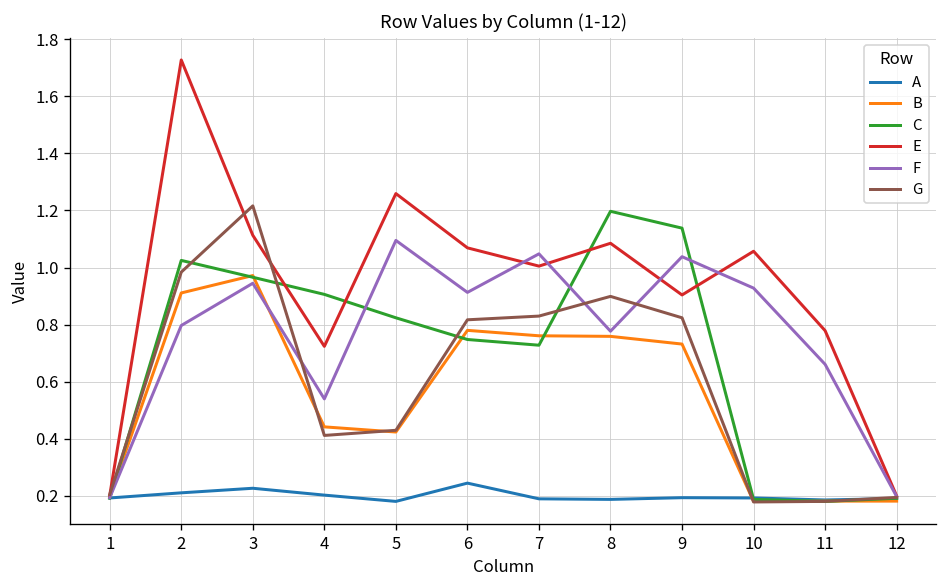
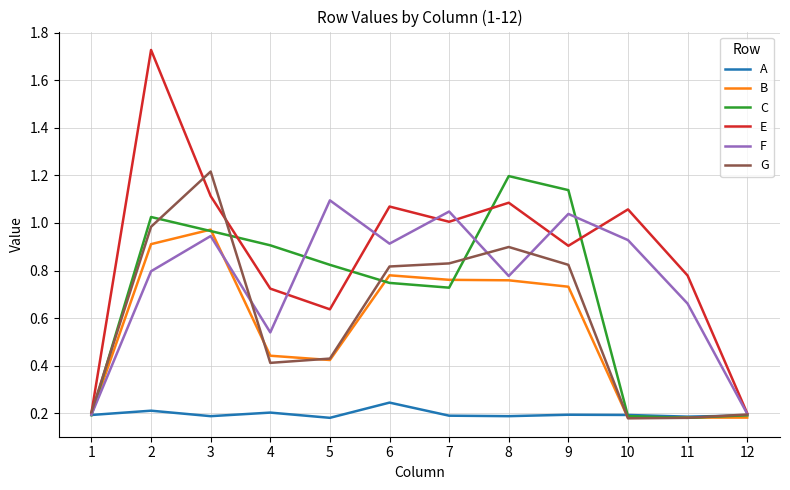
  {
    "A": {
      "2": 0.21,
-     "3": 0.23,
+     "3": 0.19,
      "4": 0.20,
      "5": 0.18,
      "6": 0.25,
      "7": 0.19,
      "8": 0.19,
      "9": 0.19
    },
    "B": {
      "2": 0.91,
      "4": 0.44,
      "6": 0.78,
      "7": 0.76,
      "8": 0.76,
      "9": 0.73
    },
    "C": {
      "2": 1.03,
      "4": 0.91,
      "5": 0.82,
      "6": 0.75,
      "7": 0.73,
      "8": 1.20,
      "9": 1.14
    },
    "E": {
      "2": 1.73,
      "3": 1.11,
      "4": 0.72,
-     "5": 1.26,
+     "5": 0.64,
      "6": 1.07,
      "7": 1.01,
      "8": 1.09,
      "9": 0.90,
      "10": 1.06,
      "11": 0.78
    },
    "F": {
      "2": 0.80,
      "3": 0.95,
      "4": 0.54,
      "5": 1.10,
      "6": 0.91,
      "7": 1.05,
      "8": 0.78,
      "9": 1.04,
      "10": 0.93,
      "11": 0.66
    },
    "G": {
      "2": 0.98,
      "3": 1.22,
      "4": 0.41,
      "6": 0.82,
      "7": 0.83,
      "8": 0.90,
      "9": 0.82
    }
  }
